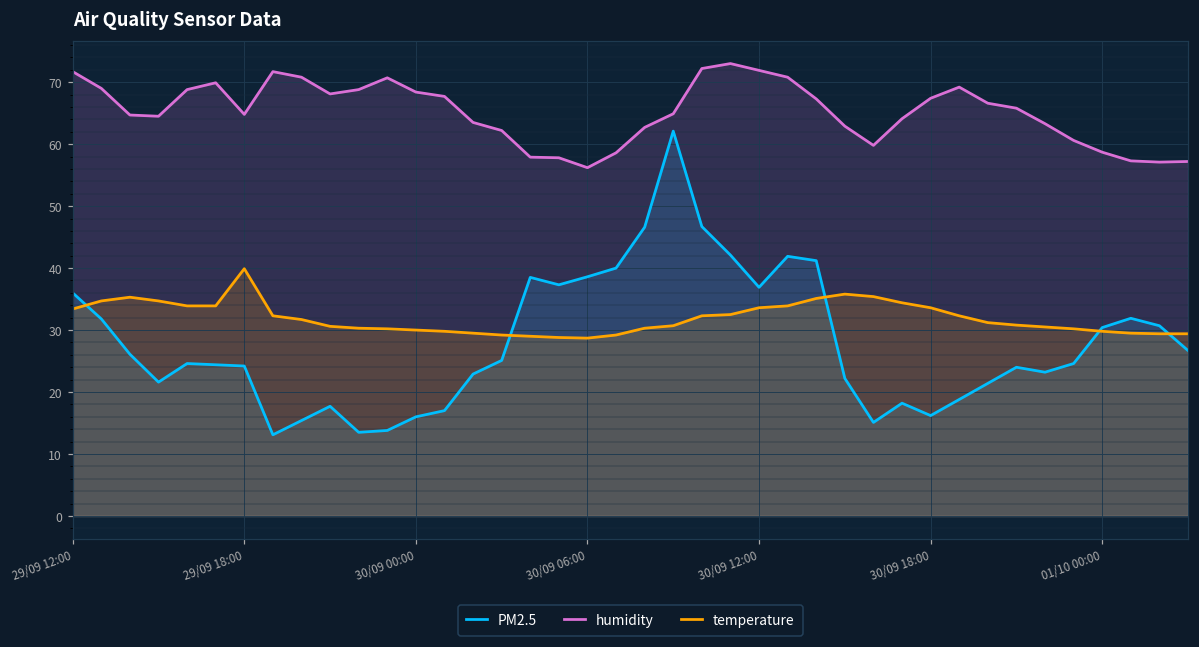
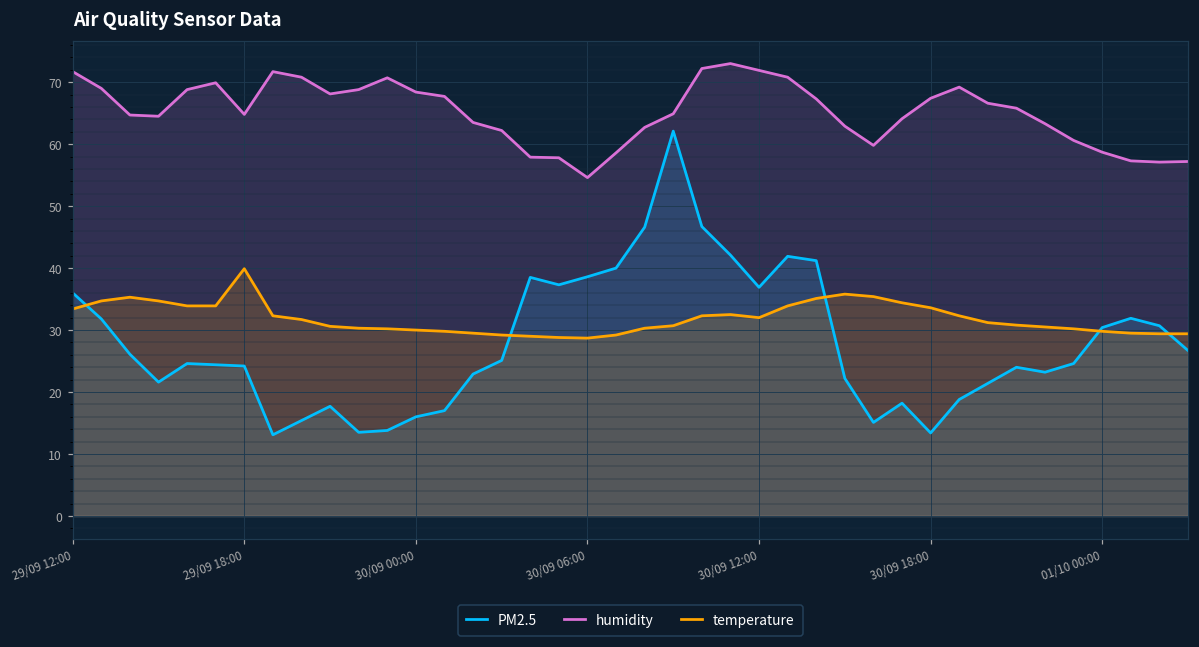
  {
    "PM2.5": {
      "29/09 12:00": 36,
      "29/09 18:00": 24,
      "30/09 00:00": 16,
      "30/09 06:00": 39,
      "30/09 12:00": 37,
-     "30/09 18:00": 16,
+     "30/09 18:00": 13,
      "01/10 00:00": 30
    },
    "humidity": {
      "29/09 12:00": 72,
      "29/09 18:00": 65,
      "30/09 00:00": 68,
-     "30/09 06:00": 56,
+     "30/09 06:00": 55,
      "30/09 12:00": 72,
      "30/09 18:00": 67,
      "01/10 00:00": 59
    },
    "temperature": {
      "29/09 12:00": 33,
      "29/09 18:00": 40,
      "30/09 00:00": 30,
      "30/09 06:00": 29,
-     "30/09 12:00": 34,
+     "30/09 12:00": 32,
      "30/09 18:00": 34,
      "01/10 00:00": 30
    }
  }
